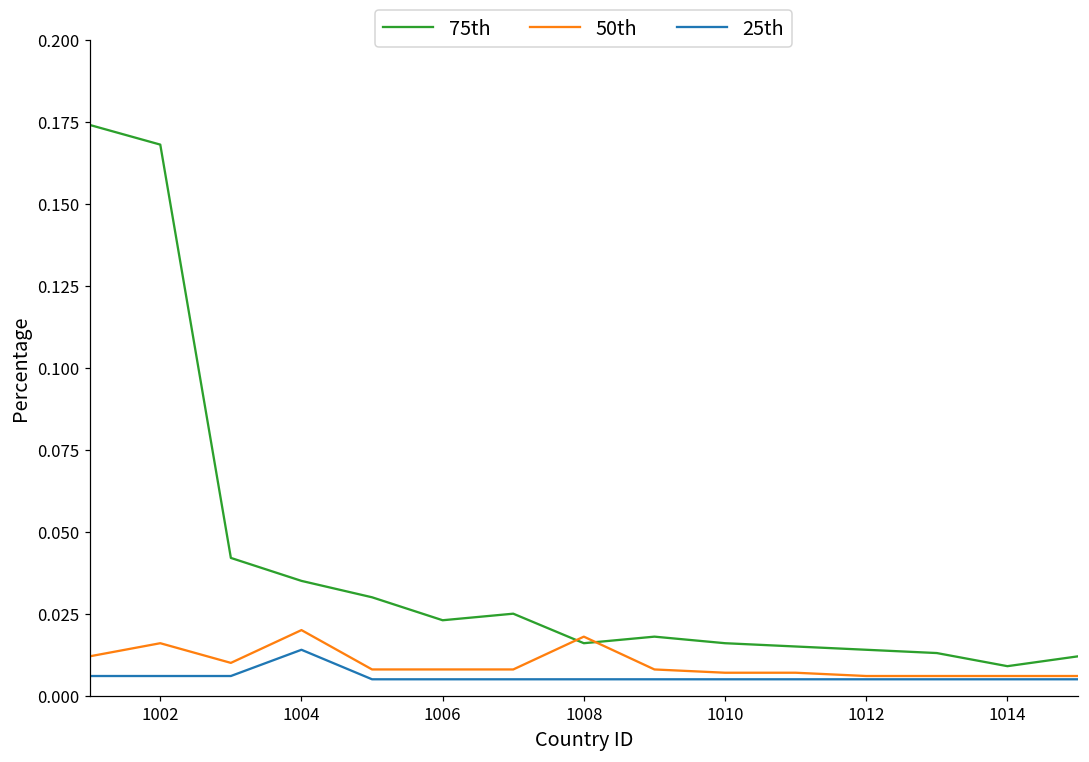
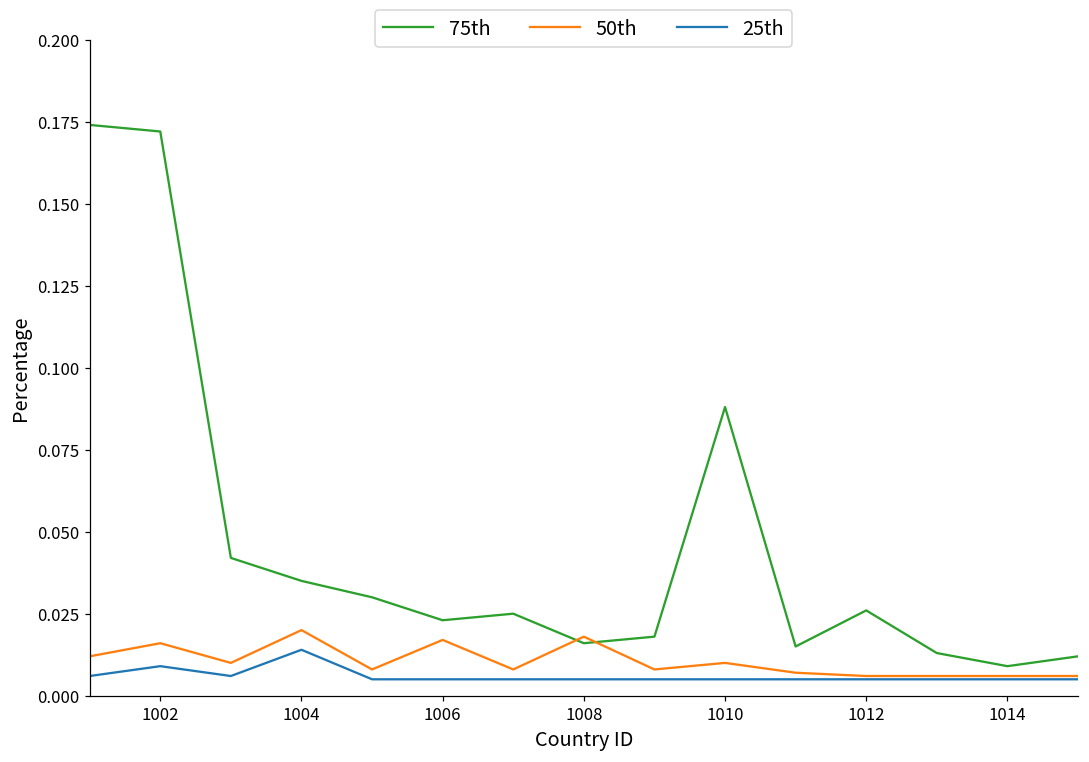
  {
    "75th": {
-     "1002": 0.168,
+     "1002": 0.172,
      "1004": 0.035,
      "1006": 0.023,
      "1008": 0.016,
-     "1010": 0.016,
-     "1012": 0.014,
+     "1010": 0.088,
+     "1012": 0.026,
      "1014": 0.009
    },
    "50th": {
      "1002": 0.016,
      "1004": 0.020,
-     "1006": 0.008,
+     "1006": 0.017,
      "1008": 0.018,
-     "1010": 0.007,
+     "1010": 0.010,
      "1012": 0.006,
      "1014": 0.006
    },
    "25th": {
-     "1002": 0.006,
+     "1002": 0.009,
      "1004": 0.014,
      "1006": 0.005,
      "1008": 0.005,
      "1010": 0.005,
      "1012": 0.005,
      "1014": 0.005
    }
  }
